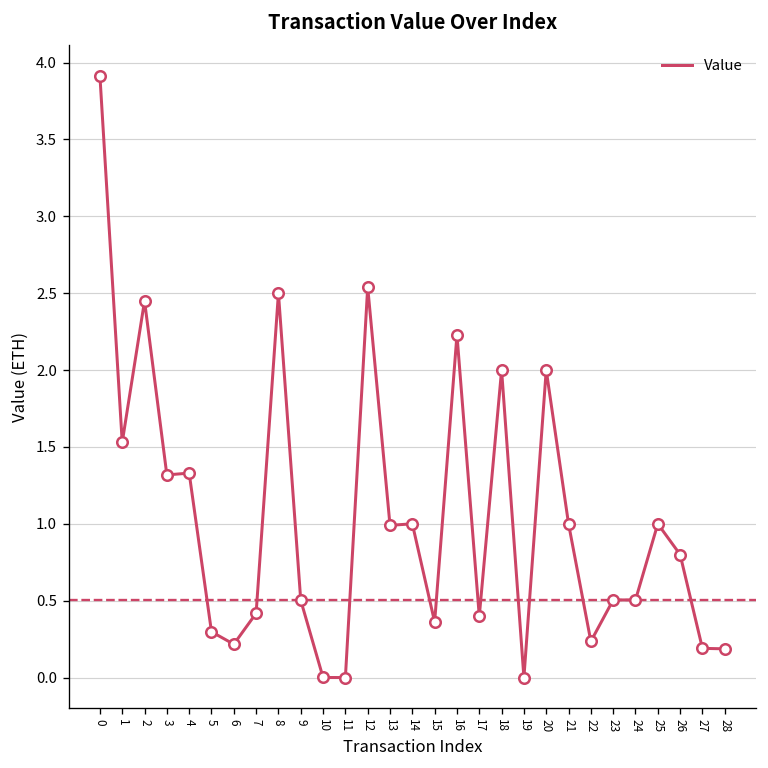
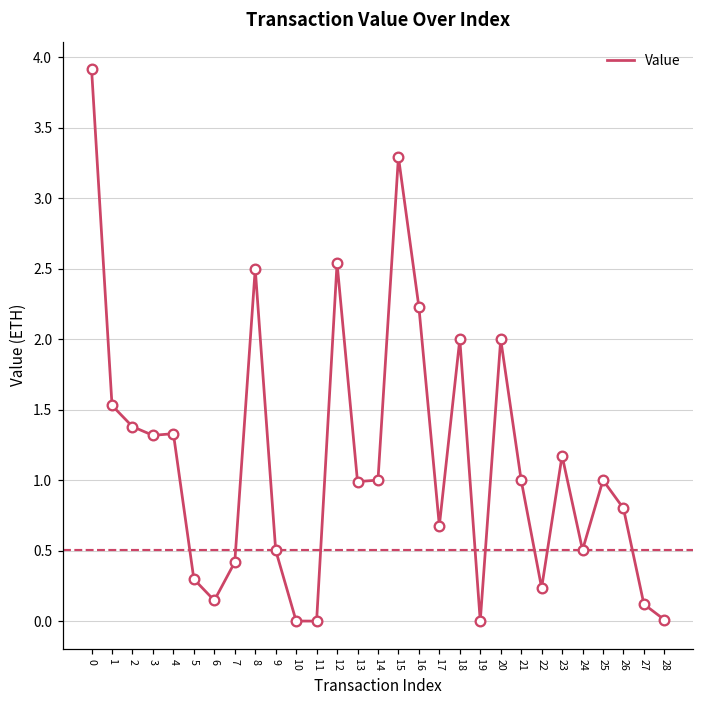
  {
    "0": 3.92,
    "1": 1.53,
-   "2": 2.45,
+   "2": 1.38,
    "3": 1.32,
    "4": 1.33,
    "5": 0.30,
-   "6": 0.22,
+   "6": 0.15,
    "7": 0.42,
    "8": 2.50,
    "9": 0.50,
    "10": 0.00,
    "11": 0.00,
    "12": 2.54,
    "13": 0.99,
    "14": 1.00,
-   "15": 0.36,
+   "15": 3.29,
    "16": 2.23,
-   "17": 0.40,
+   "17": 0.68,
    "18": 2.00,
    "19": 0.00,
    "20": 2.00,
    "21": 1.00,
    "22": 0.24,
-   "23": 0.51,
+   "23": 1.17,
    "24": 0.50,
    "25": 1.00,
    "26": 0.80,
-   "27": 0.19,
-   "28": 0.19
+   "27": 0.12,
+   "28": 0.01
  }
